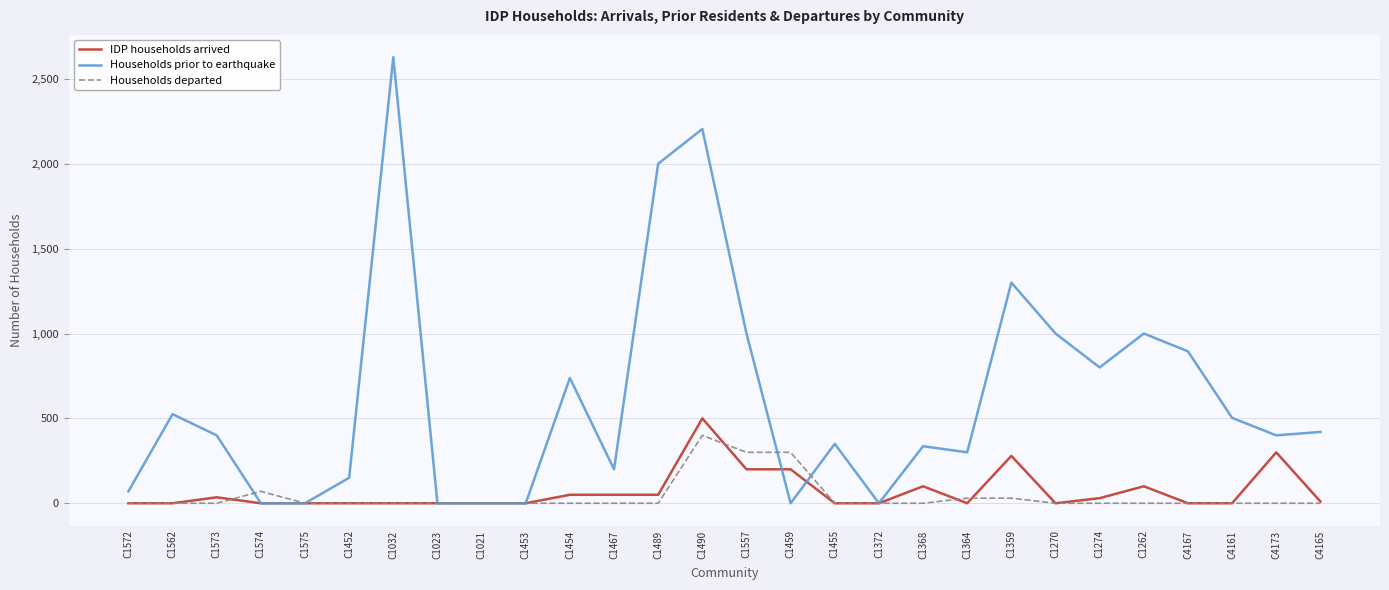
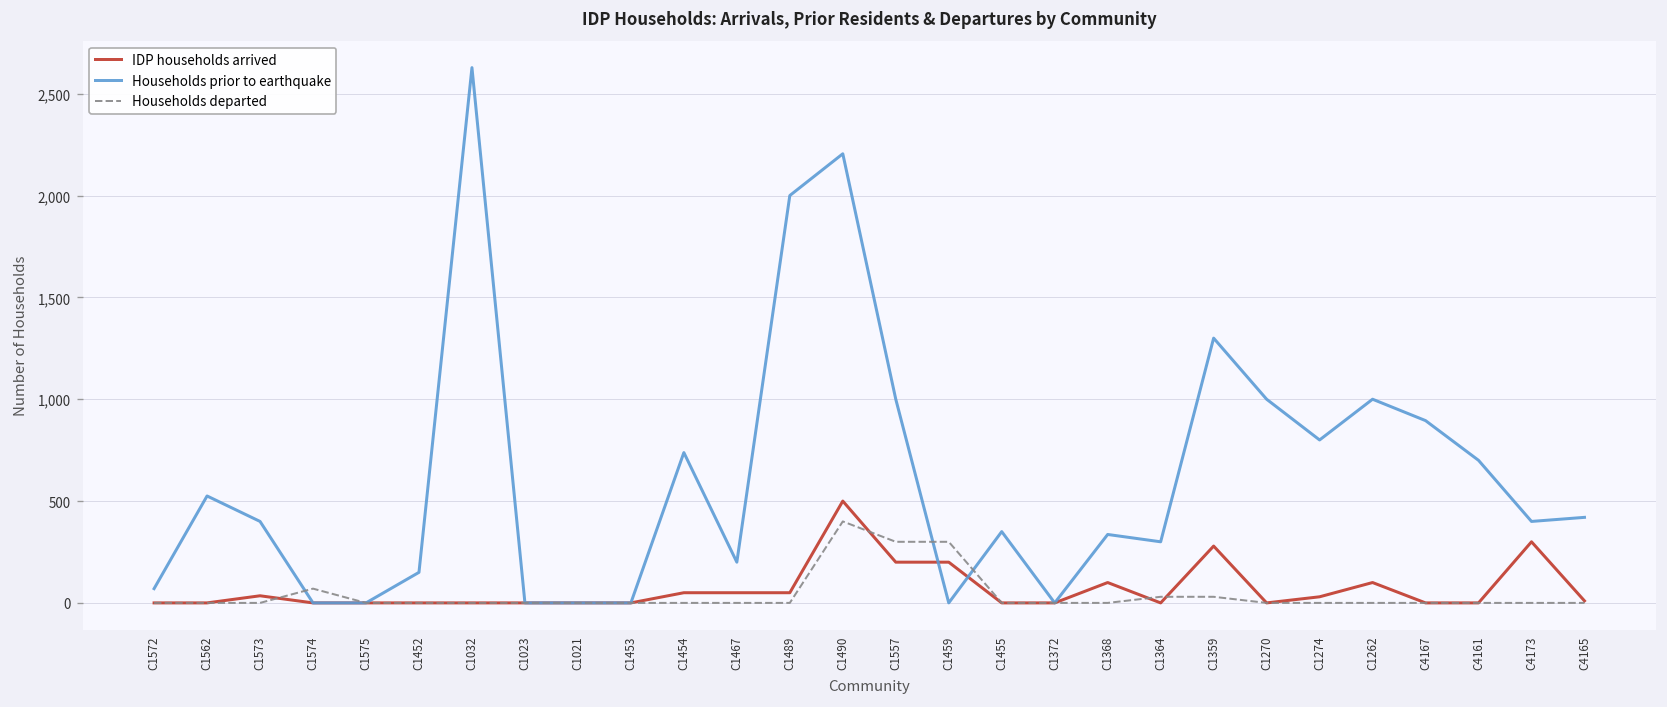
  {
    "IDP households arrived": {
      "C1573": "40",
      "C1454": "50",
      "C1467": "50",
      "C1489": "50",
      "C1490": "500",
      "C1557": "200",
      "C1459": "200",
      "C1368": "100",
      "C1364": "0",
      "C1359": "280",
      "C1274": "30",
      "C1262": "100",
      "C4173": "300"
    },
    "Households prior to earthquake": {
      "C1572": "70",
      "C1562": "530",
      "C1573": "400",
      "C1452": "150",
      "C1032": "2,630",
      "C1454": "740",
      "C1467": "200",
      "C1489": "2,000",
      "C1490": "2,210",
      "C1557": "1,000",
      "C1459": "0",
      "C1455": "350",
      "C1368": "340",
      "C1364": "300",
      "C1359": "1,300",
      "C1270": "1,000",
      "C1274": "800",
      "C1262": "1,000",
      "C4167": "900",
-     "C4161": "500",
+     "C4161": "700",
      "C4173": "400",
      "C4165": "420"
    },
    "Households departed": {
      "C1573": "0",
      "C1574": "70",
      "C1454": "0",
      "C1467": "0",
      "C1489": "0",
      "C1490": "400",
      "C1557": "300",
      "C1459": "300",
      "C1368": "0",
      "C1364": "30",
      "C1359": "30",
      "C1274": "0",
      "C1262": "0",
      "C4173": "0"
    }
  }
